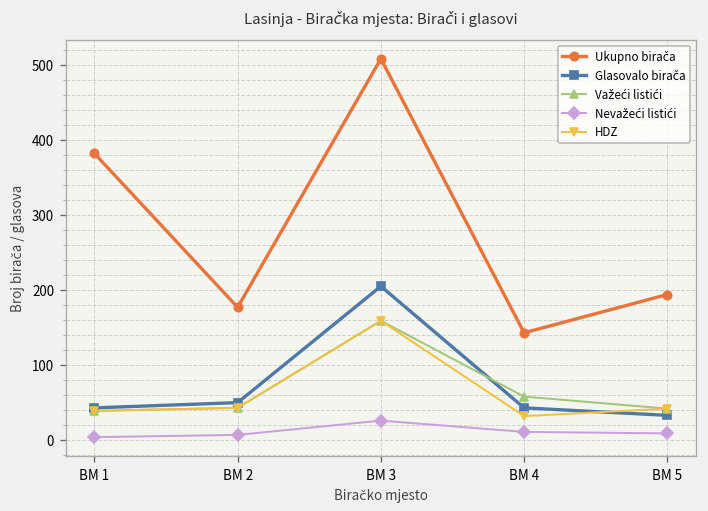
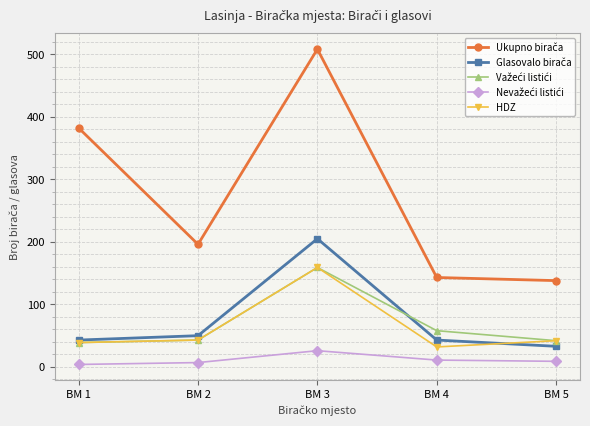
  {
    "Ukupno birača": {
      "BM 1": 380,
-     "BM 2": 180,
+     "BM 2": 200,
      "BM 3": 510,
      "BM 4": 140,
-     "BM 5": 190
+     "BM 5": 140
    },
    "Glasovalo birača": {
      "BM 2": 50,
      "BM 3": 210,
      "BM 4": 40,
      "BM 5": 30
    },
    "Važeći listići": {
      "BM 4": 60
    },
    "Nevažeći listići": {
      "BM 1": 0,
      "BM 2": 10,
      "BM 3": 30,
      "BM 4": 10,
      "BM 5": 10
    },
    "HDZ": {
      "BM 4": 30
    }
  }
